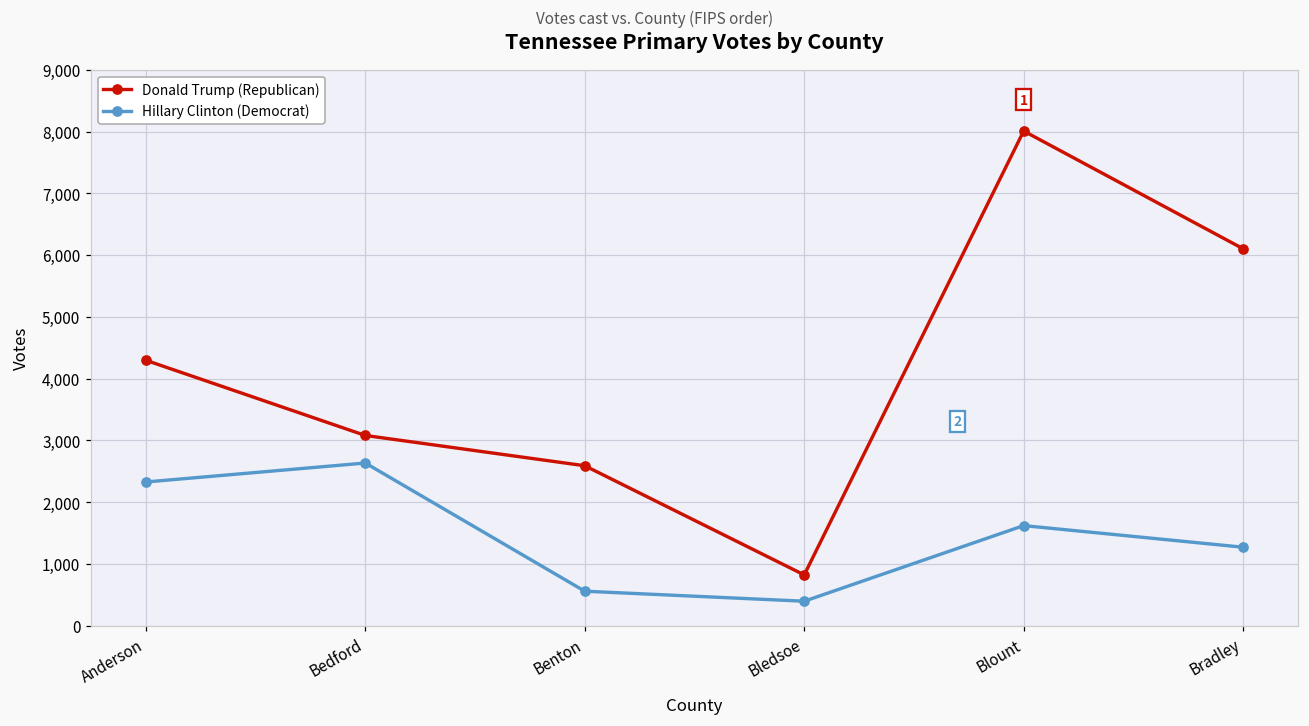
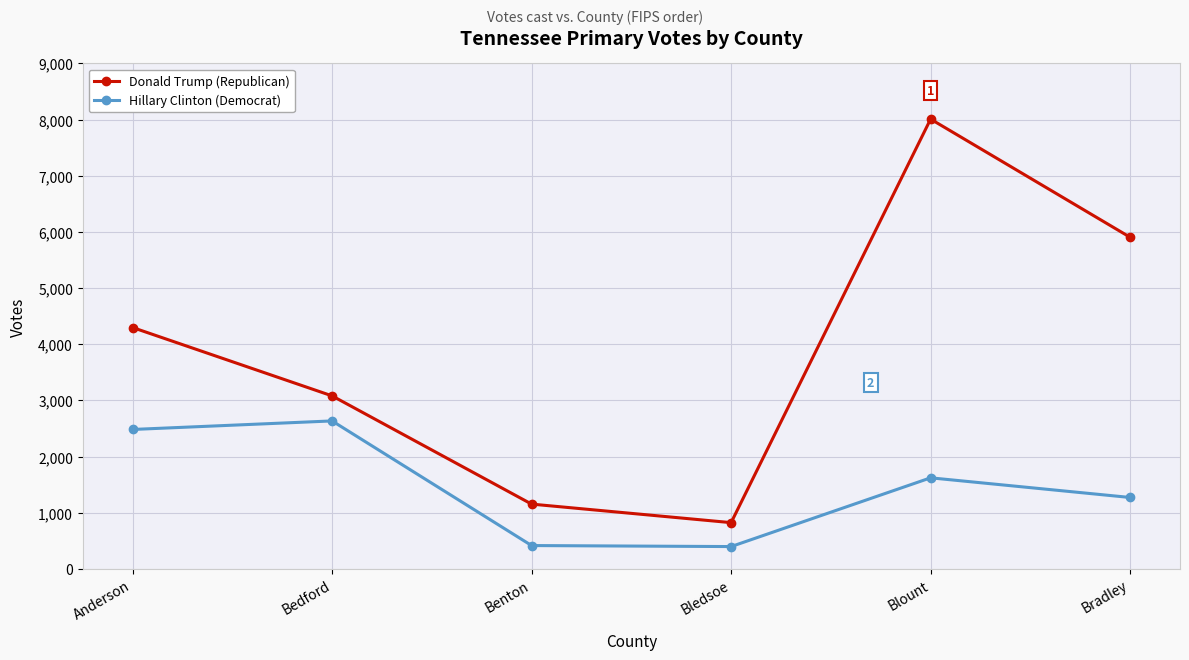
  {
    "Donald Trump (Republican)": {
      "Anderson": "4,300",
      "Bedford": "3,100",
-     "Benton": "2,600",
+     "Benton": "1,200",
      "Bledsoe": "800",
-     "Bradley": "6,100"
+     "Bradley": "5,900"
    },
    "Hillary Clinton (Democrat)": {
-     "Anderson": "2,300",
+     "Anderson": "2,500",
      "Bedford": "2,600",
-     "Benton": "600",
+     "Benton": "400",
      "Bledsoe": "400",
      "Blount": "1,600",
      "Bradley": "1,300"
    }
  }
